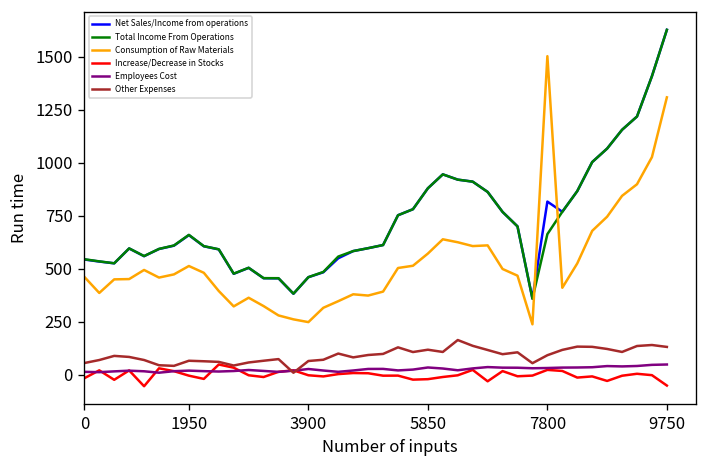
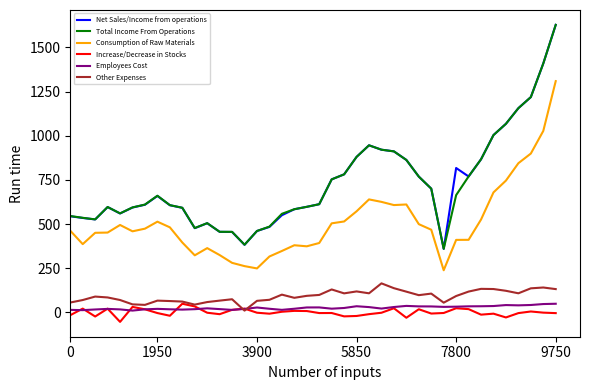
  {
    "Net Sales/Income from operations": {
      "7800": 820
    },
    "Total Income From Operations": {
      "7800": 660
    },
    "Consumption of Raw Materials": {
      "0": 460,
      "1950": 510,
      "3900": 250,
      "5850": 570,
-     "7800": 1500,
+     "7800": 410,
      "9750": 1310
    },
    "Increase/Decrease in Stocks": {
      "0": -20,
      "1950": 0,
      "3900": 0,
      "5850": -20,
-     "9750": -50
+     "9750": 0
    },
    "Employees Cost": {
      "0": 10,
      "1950": 20,
      "3900": 30,
      "5850": 30,
      "9750": 50
    },
    "Other Expenses": {
      "0": 60,
      "1950": 70,
      "3900": 70,
      "5850": 120,
      "7800": 90,
      "9750": 130
    }
  }
